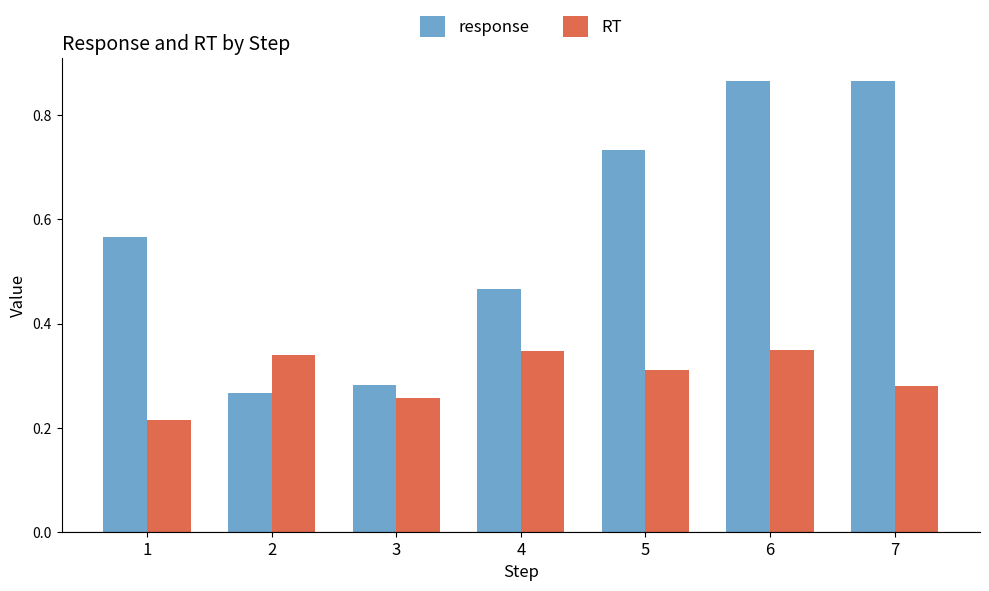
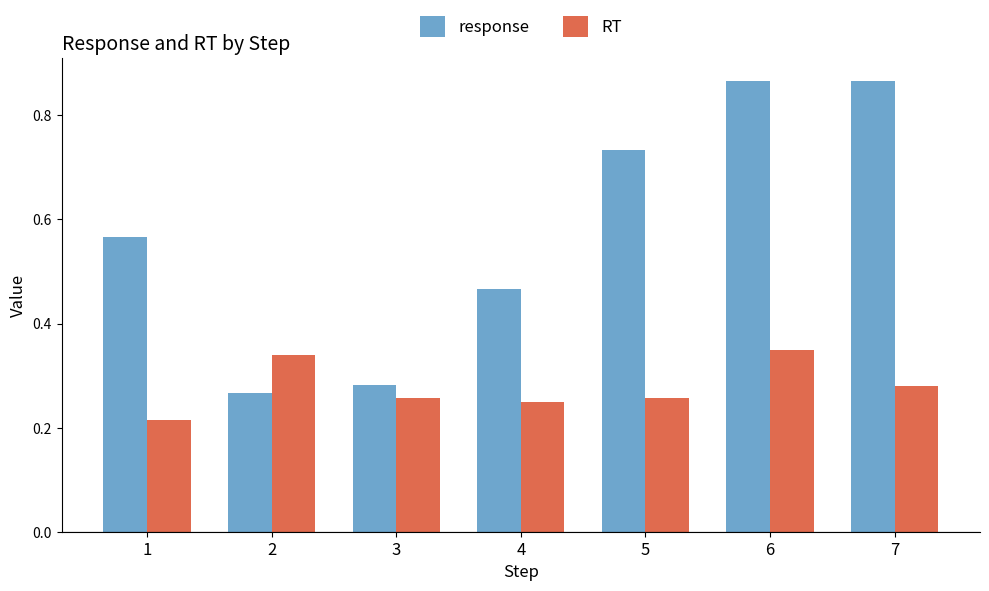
  {
    "response": {
      "1": 0.57,
      "2": 0.27,
      "3": 0.28,
      "4": 0.47,
      "5": 0.73,
      "6": 0.87,
      "7": 0.87
    },
    "RT": {
      "1": 0.21,
      "2": 0.34,
      "3": 0.26,
-     "4": 0.35,
-     "5": 0.31,
+     "4": 0.25,
+     "5": 0.26,
      "6": 0.35,
      "7": 0.28
    }
  }
